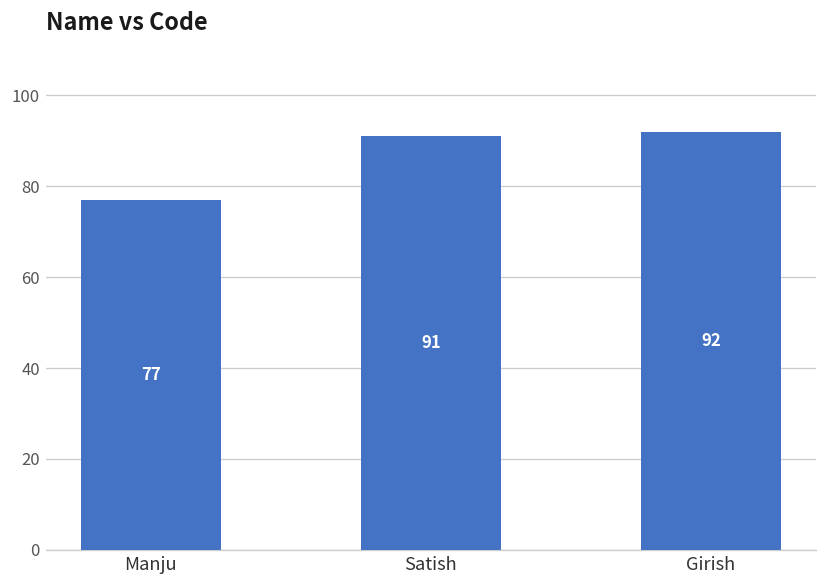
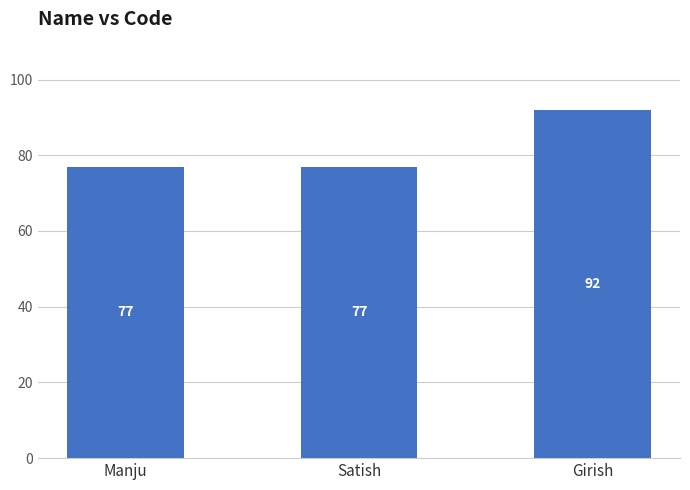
  {
    "Manju": 77,
-   "Satish": 91,
+   "Satish": 77,
    "Girish": 92
  }
